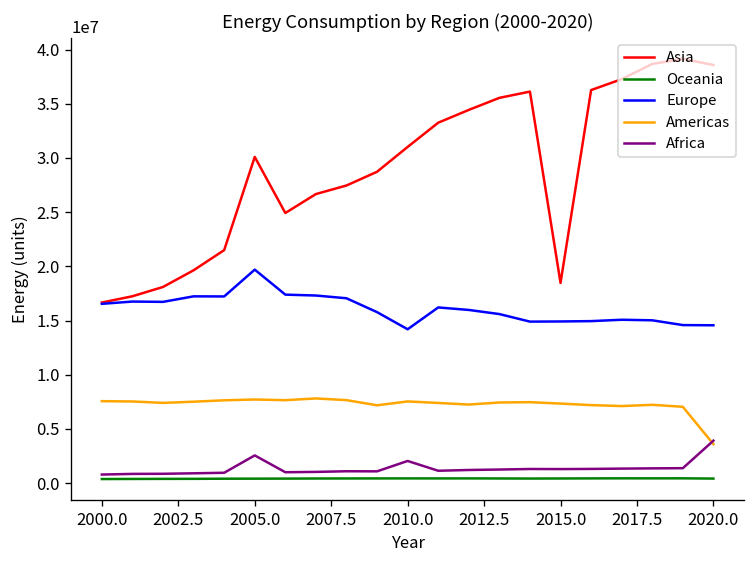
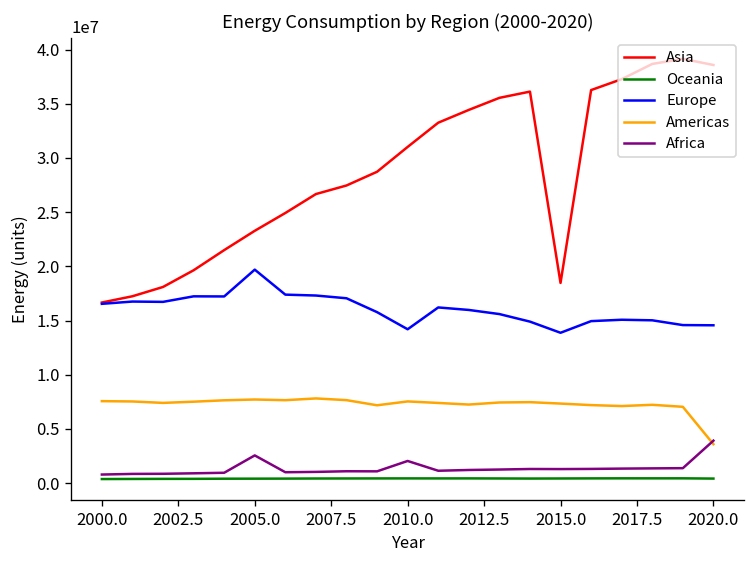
  {
    "Asia": {
-     "2005.0": 30000000,
+     "2005.0": 23000000,
      "2010.0": 31000000,
      "2015.0": 18000000
    },
    "Oceania": {
      "2000.0": 0,
      "2005.0": 0,
      "2010.0": 0,
      "2015.0": 0,
      "2020.0": 0
    },
    "Europe": {
      "2005.0": 20000000,
      "2010.0": 14000000,
-     "2015.0": 15000000,
+     "2015.0": 14000000,
      "2020.0": 15000000
    },
    "Americas": {
      "2000.0": 8000000,
      "2005.0": 8000000,
      "2010.0": 8000000,
      "2015.0": 7000000,
      "2020.0": 4000000
    },
    "Africa": {
      "2000.0": 1000000,
      "2005.0": 3000000,
      "2010.0": 2000000,
      "2015.0": 1000000,
      "2020.0": 4000000
    }
  }
